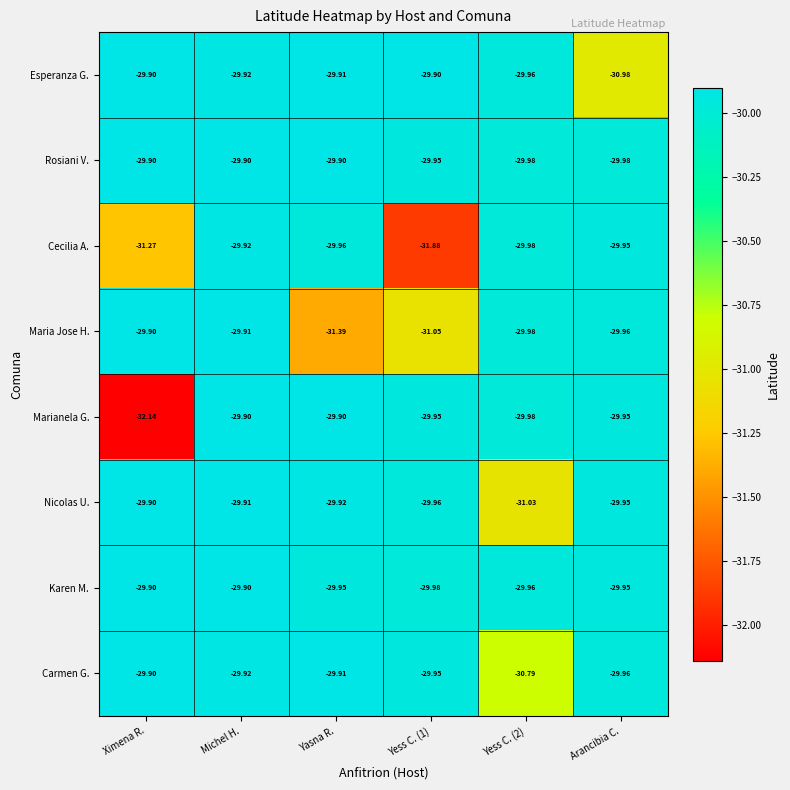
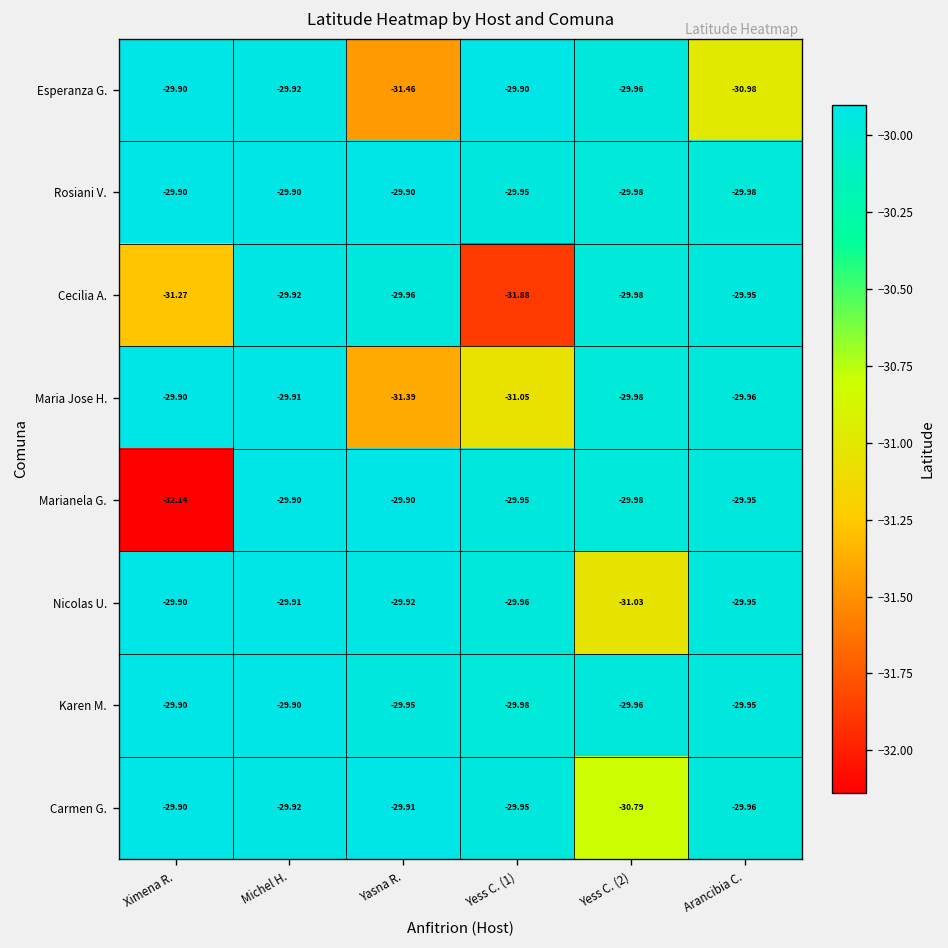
  {
    "Esperanza G.": {
      "Ximena R.": -29.90,
      "Michel H.": -29.92,
-     "Yasna R.": -29.91,
+     "Yasna R.": -31.46,
      "Yess C. (1)": -29.90,
      "Yess C. (2)": -29.96,
      "Arancibia C.": -30.98
    },
    "Rosiani V.": {
      "Ximena R.": -29.90,
      "Michel H.": -29.90,
      "Yasna R.": -29.90,
      "Yess C. (1)": -29.95,
      "Yess C. (2)": -29.98,
      "Arancibia C.": -29.98
    },
    "Cecilia A.": {
      "Ximena R.": -31.27,
      "Michel H.": -29.92,
      "Yasna R.": -29.96,
      "Yess C. (1)": -31.88,
      "Yess C. (2)": -29.98,
      "Arancibia C.": -29.95
    },
    "Maria Jose H.": {
      "Ximena R.": -29.90,
      "Michel H.": -29.91,
      "Yasna R.": -31.39,
      "Yess C. (1)": -31.05,
      "Yess C. (2)": -29.98,
      "Arancibia C.": -29.96
    },
    "Marianela G.": {
      "Ximena R.": -32.14,
      "Michel H.": -29.90,
      "Yasna R.": -29.90,
      "Yess C. (1)": -29.95,
      "Yess C. (2)": -29.98,
      "Arancibia C.": -29.95
    },
    "Nicolas U.": {
      "Ximena R.": -29.90,
      "Michel H.": -29.91,
      "Yasna R.": -29.92,
      "Yess C. (1)": -29.96,
      "Yess C. (2)": -31.03,
      "Arancibia C.": -29.95
    },
    "Karen M.": {
      "Ximena R.": -29.90,
      "Michel H.": -29.90,
      "Yasna R.": -29.95,
      "Yess C. (1)": -29.98,
      "Yess C. (2)": -29.96,
      "Arancibia C.": -29.95
    },
    "Carmen G.": {
      "Ximena R.": -29.90,
      "Michel H.": -29.92,
      "Yasna R.": -29.91,
      "Yess C. (1)": -29.95,
      "Yess C. (2)": -30.79,
      "Arancibia C.": -29.96
    }
  }
